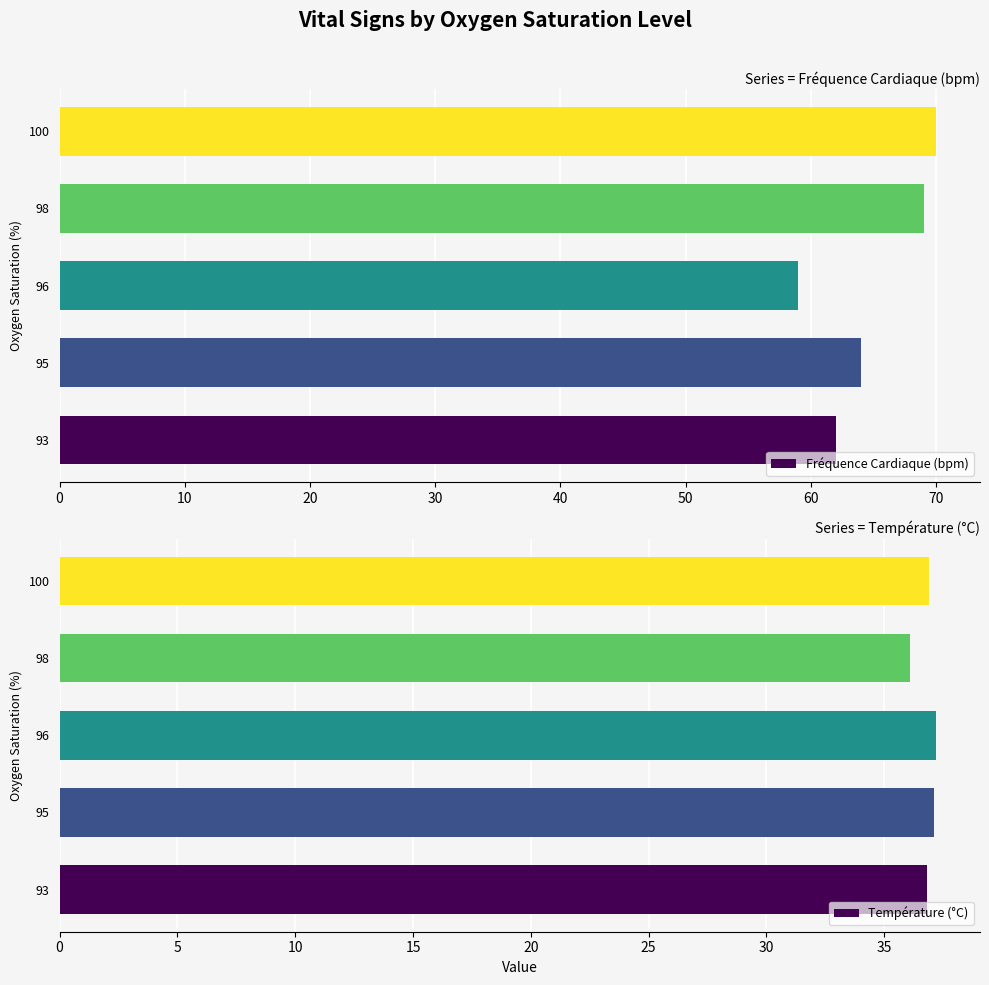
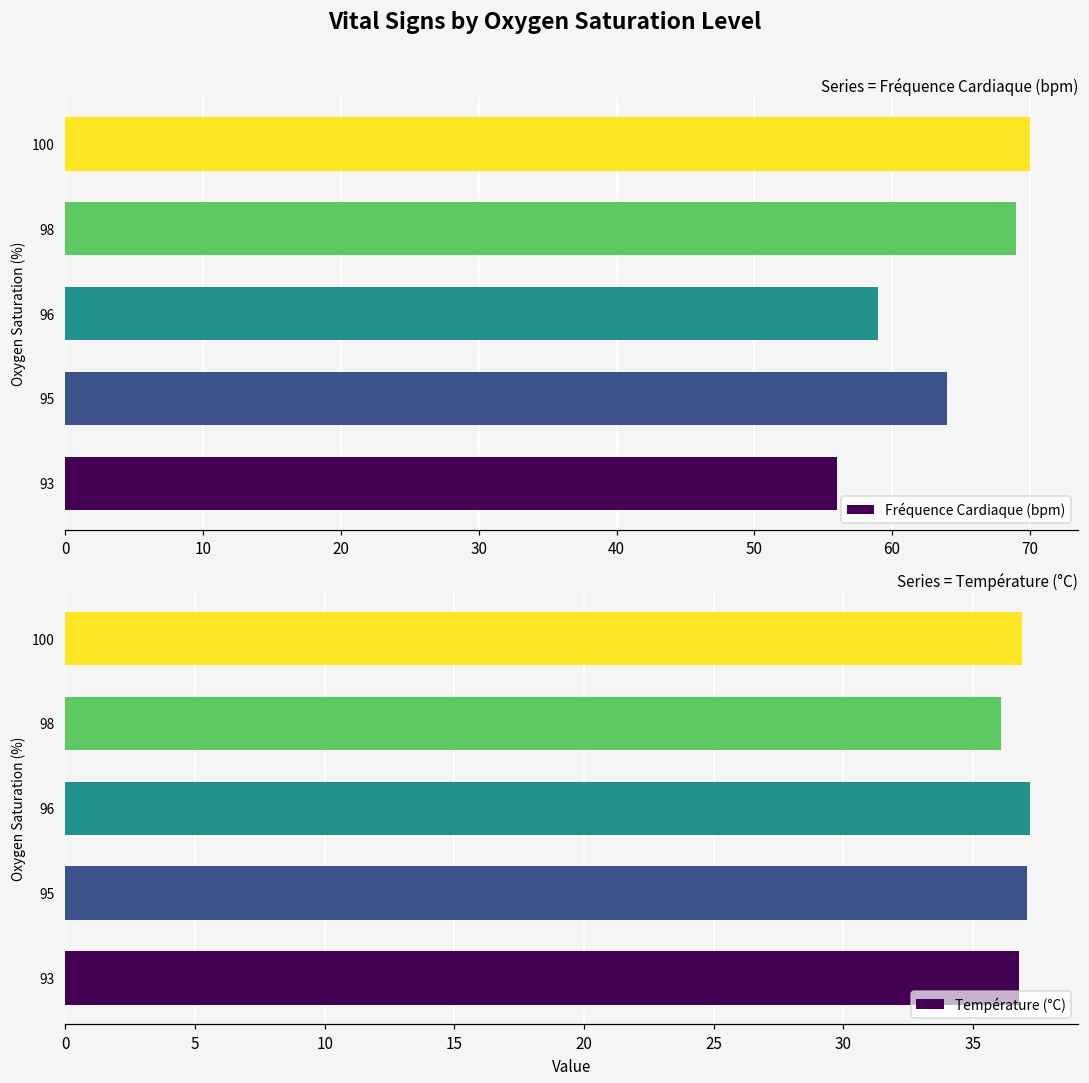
  {
    "Series = Fréquence Cardiaque (bpm)": {
      "100": 70,
      "98": 69,
      "96": 59,
      "95": 64,
-     "93": 62
+     "93": 56
    },
    "Series = Température (°C)": {
      "100": 36.9,
      "98": 36.1,
      "96": 37.2,
      "95": 37.1,
      "93": 36.8
    }
  }
